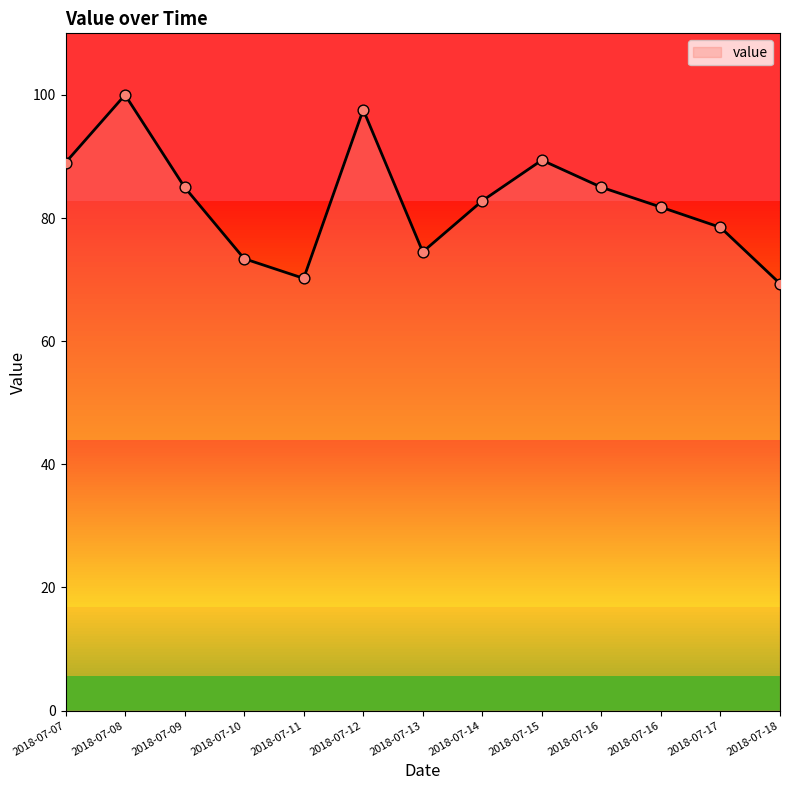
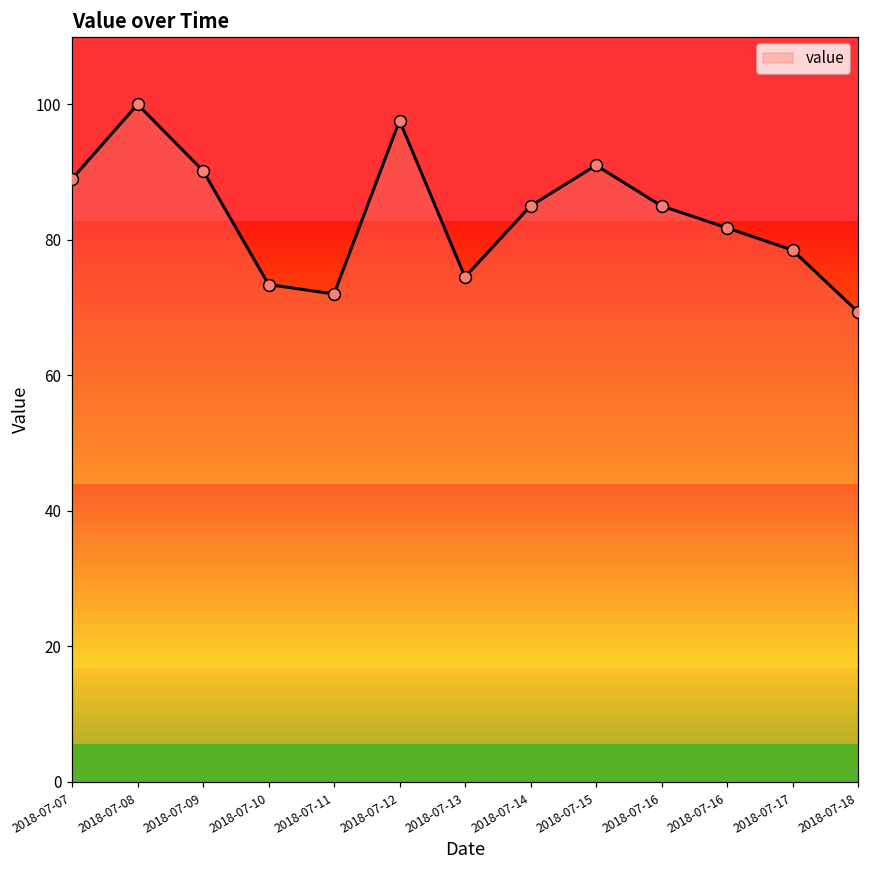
  {
    "2018-07-07": 89,
    "2018-07-08": 100,
-   "2018-07-09": 85,
+   "2018-07-09": 90,
    "2018-07-10": 73,
-   "2018-07-11": 70,
+   "2018-07-11": 72,
    "2018-07-12": 98,
    "2018-07-13": 75,
-   "2018-07-14": 83,
-   "2018-07-15": 89,
+   "2018-07-14": 85,
+   "2018-07-15": 91,
    "2018-07-17": 78,
    "2018-07-18": 69
  }
